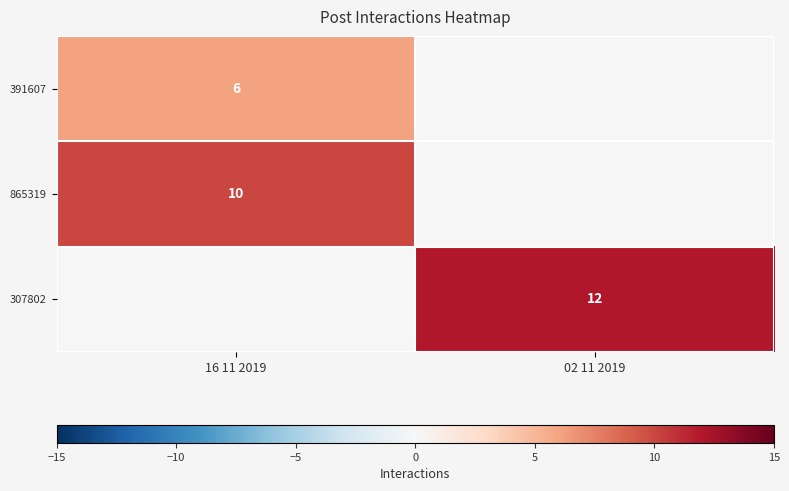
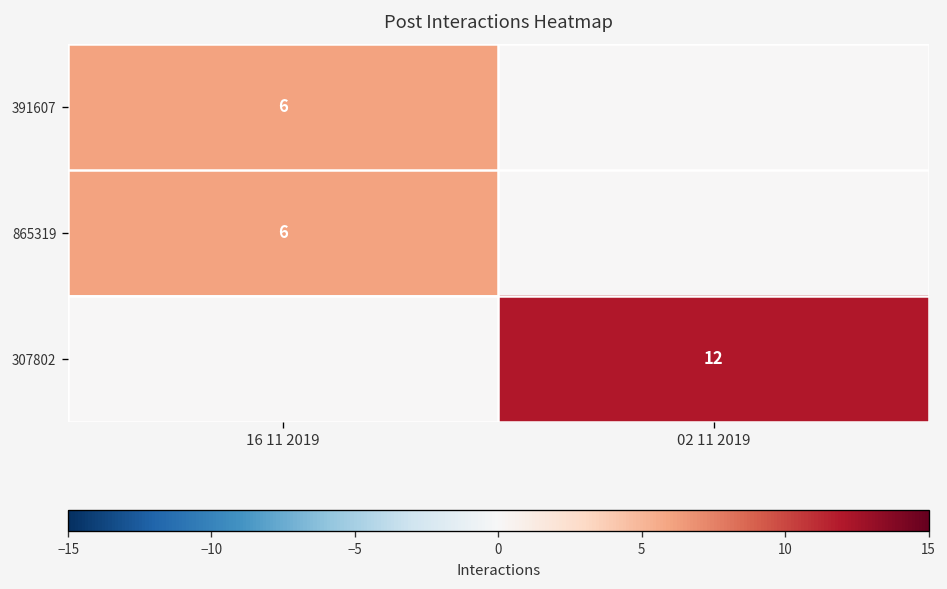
  {
    "391607": {
      "16 11 2019": 6
    },
    "865319": {
-     "16 11 2019": 10
+     "16 11 2019": 6
    },
    "307802": {
      "02 11 2019": 12
    }
  }
